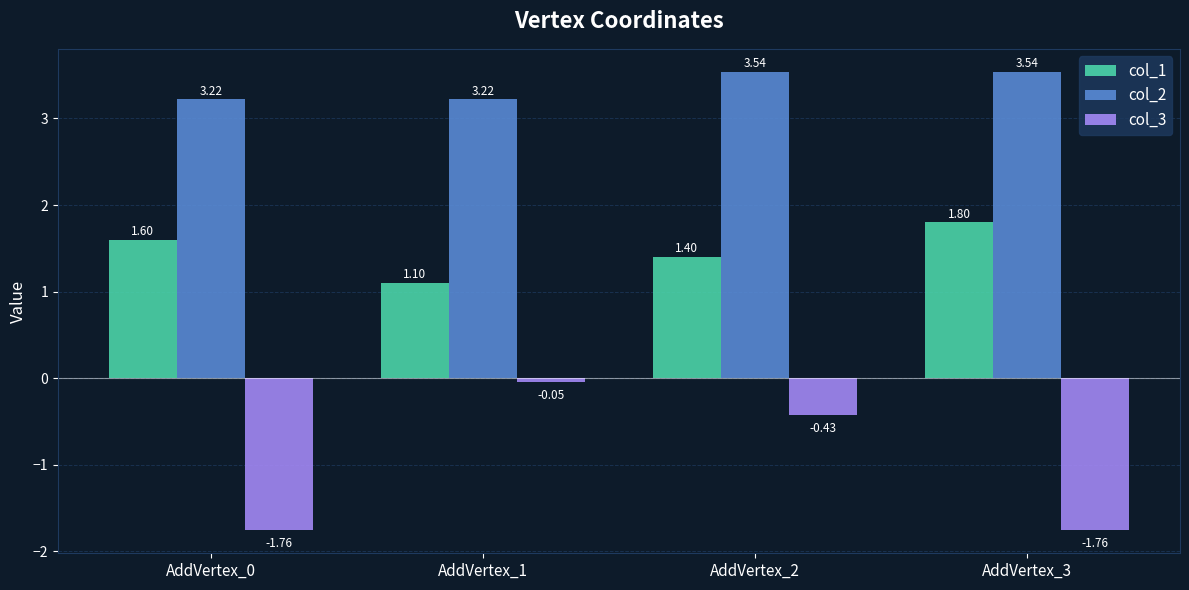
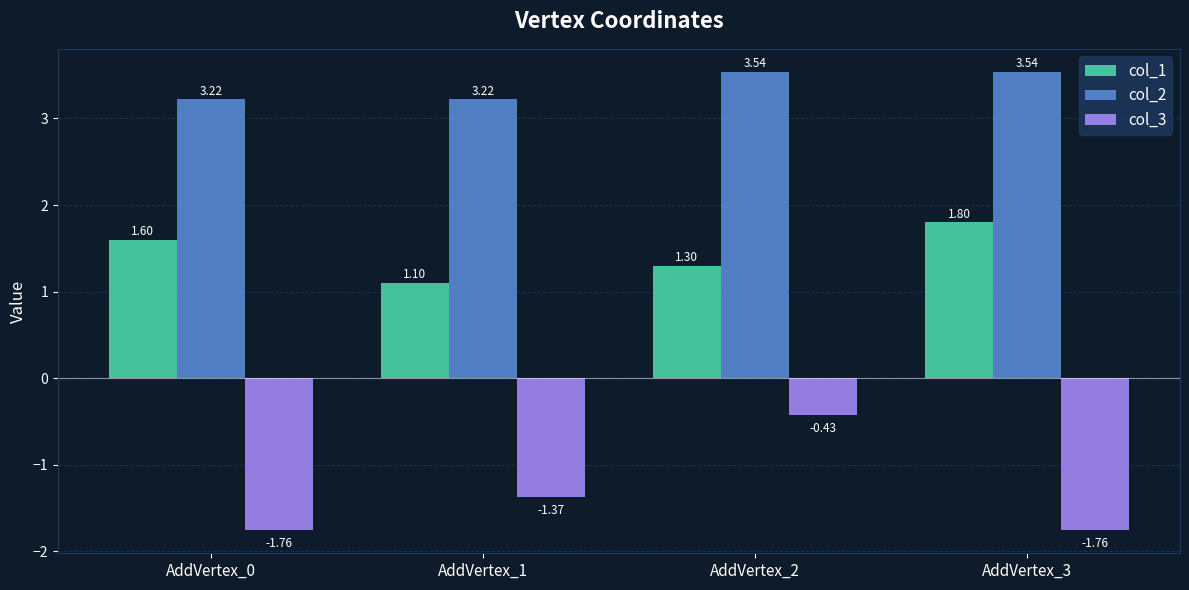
  {
    "col_1": {
      "AddVertex_0": 1.60,
      "AddVertex_1": 1.10,
-     "AddVertex_2": 1.40,
+     "AddVertex_2": 1.30,
      "AddVertex_3": 1.80
    },
    "col_2": {
      "AddVertex_0": 3.22,
      "AddVertex_1": 3.22,
      "AddVertex_2": 3.54,
      "AddVertex_3": 3.54
    },
    "col_3": {
      "AddVertex_0": -1.76,
-     "AddVertex_1": -0.05,
+     "AddVertex_1": -1.37,
      "AddVertex_2": -0.43,
      "AddVertex_3": -1.76
    }
  }
